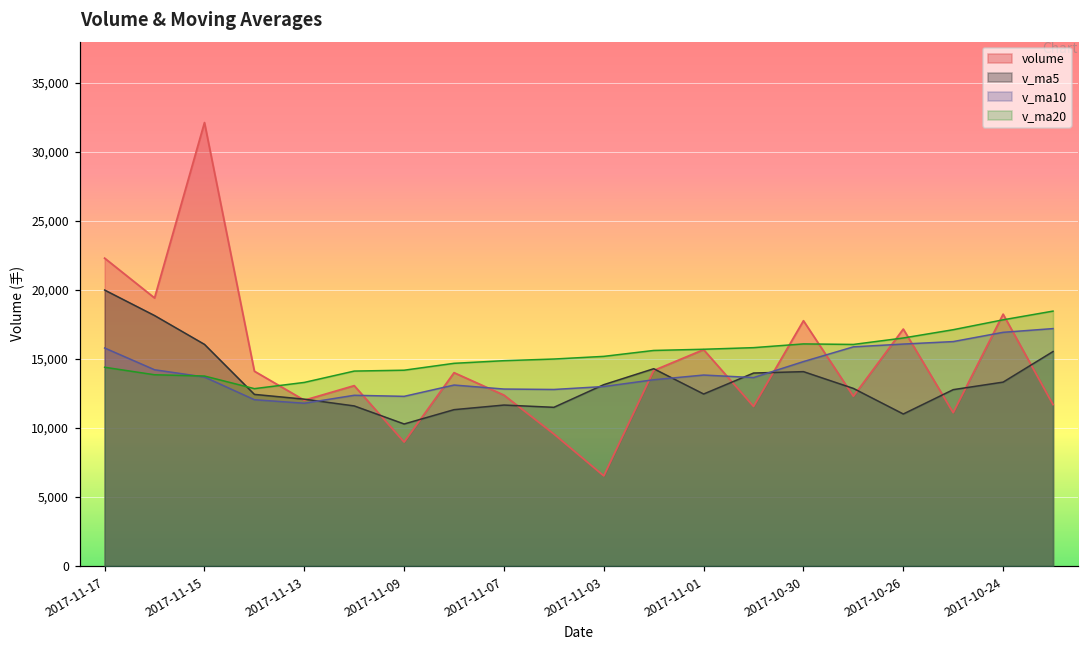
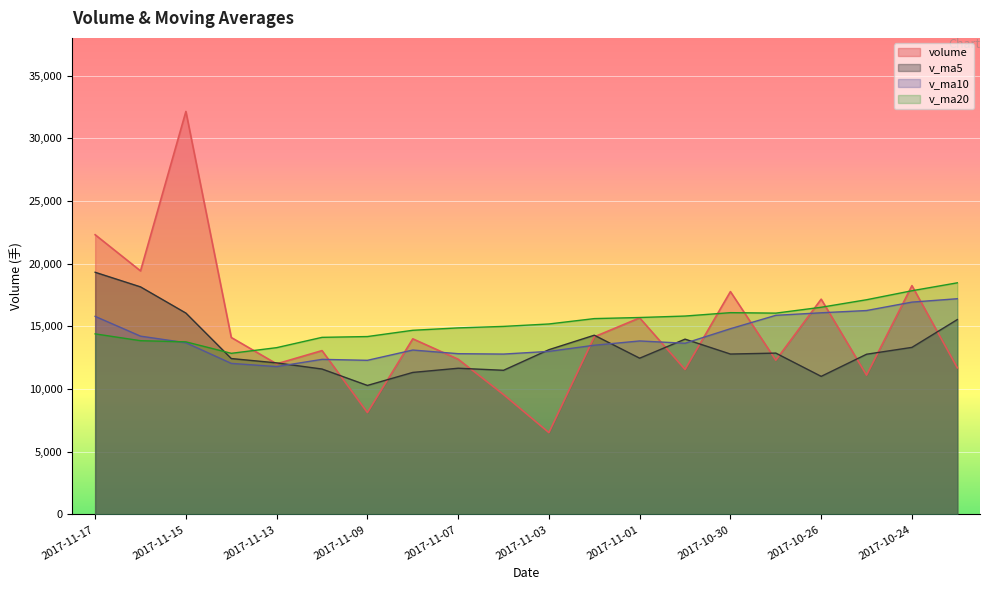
  {
    "volume": {
      "2017-11-17": "22,300",
      "2017-11-15": "32,100",
-     "2017-11-09": "9,000",
+     "2017-11-09": "8,100",
      "2017-11-07": "12,400",
      "2017-11-03": "6,500",
      "2017-10-30": "17,800",
      "2017-10-26": "17,200",
      "2017-10-24": "18,200"
    },
    "v_ma5": {
-     "2017-11-17": "20,000",
+     "2017-11-17": "19,300",
      "2017-11-15": "16,100",
      "2017-11-09": "10,300",
      "2017-11-07": "11,700",
      "2017-11-01": "12,500",
-     "2017-10-30": "14,100",
+     "2017-10-30": "12,800",
      "2017-10-26": "11,000",
      "2017-10-24": "13,300"
    }
  }
